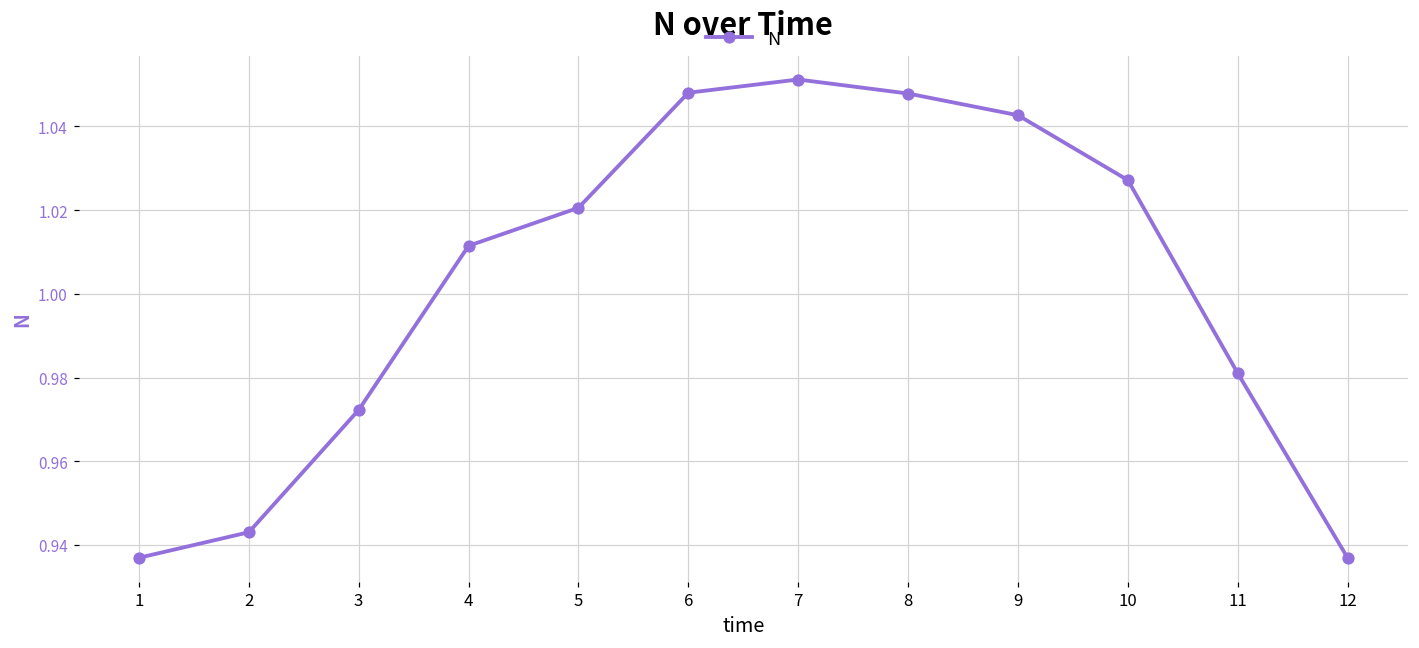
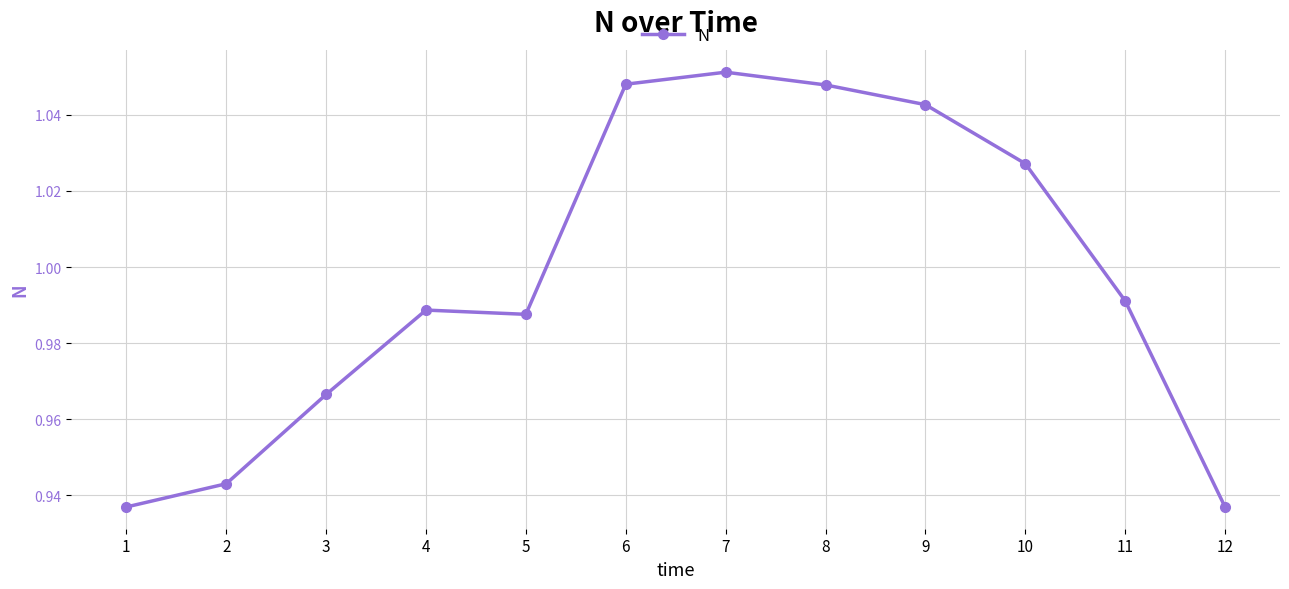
  {
    "1": 0.937,
    "2": 0.943,
-   "3": 0.972,
-   "4": 1.011,
-   "5": 1.021,
+   "3": 0.967,
+   "4": 0.989,
+   "5": 0.988,
    "6": 1.048,
    "7": 1.051,
    "8": 1.048,
    "9": 1.043,
    "10": 1.027,
-   "11": 0.981,
+   "11": 0.991,
    "12": 0.937
  }
